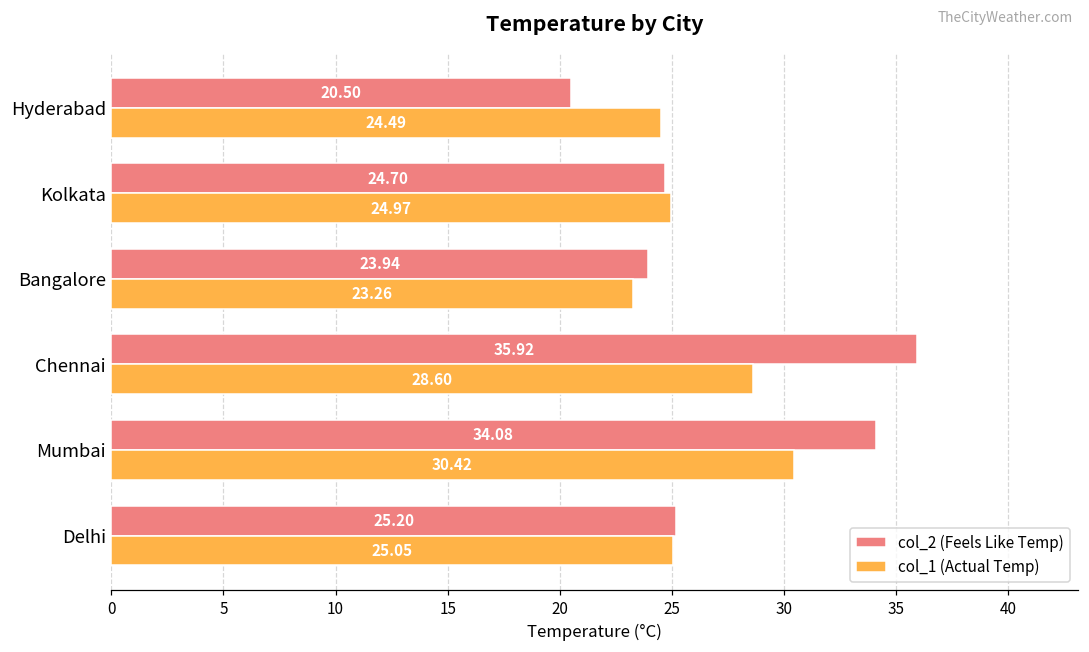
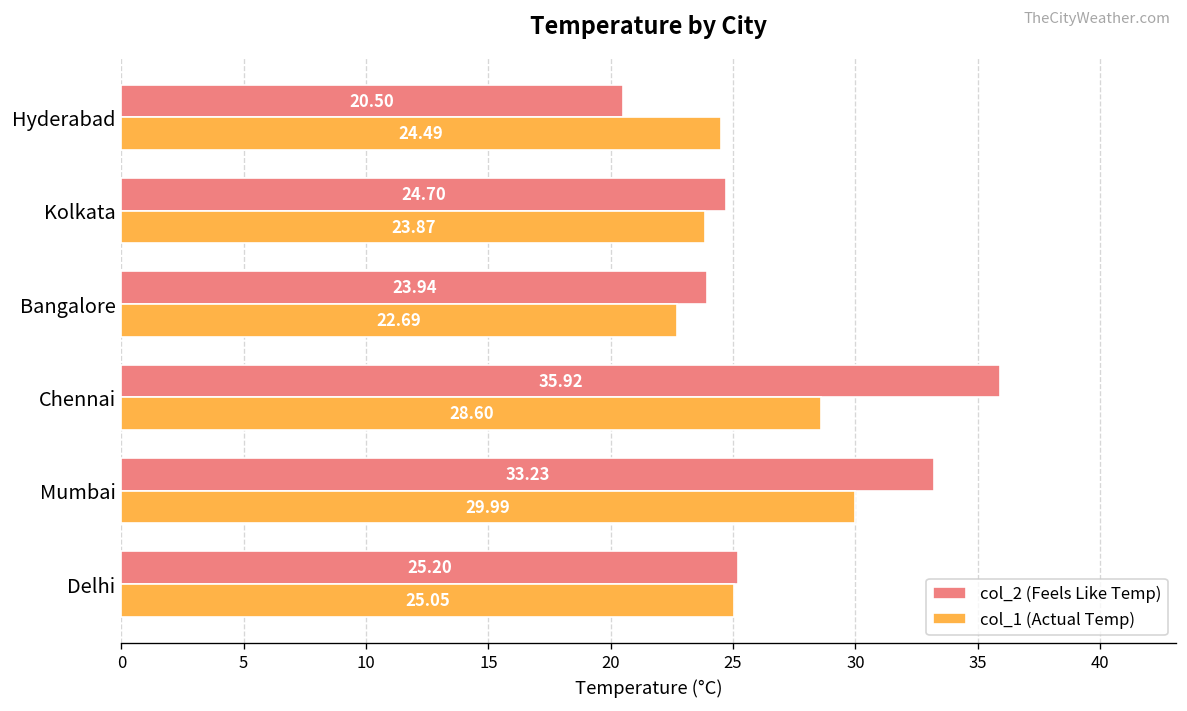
  {
    "col_2 (Feels Like Temp)": {
      "Hyderabad": 20.50,
      "Kolkata": 24.70,
      "Bangalore": 23.94,
      "Chennai": 35.92,
-     "Mumbai": 34.08,
+     "Mumbai": 33.23,
      "Delhi": 25.20
    },
    "col_1 (Actual Temp)": {
      "Hyderabad": 24.49,
-     "Kolkata": 24.97,
-     "Bangalore": 23.26,
+     "Kolkata": 23.87,
+     "Bangalore": 22.69,
      "Chennai": 28.60,
-     "Mumbai": 30.42,
+     "Mumbai": 29.99,
      "Delhi": 25.05
    }
  }
